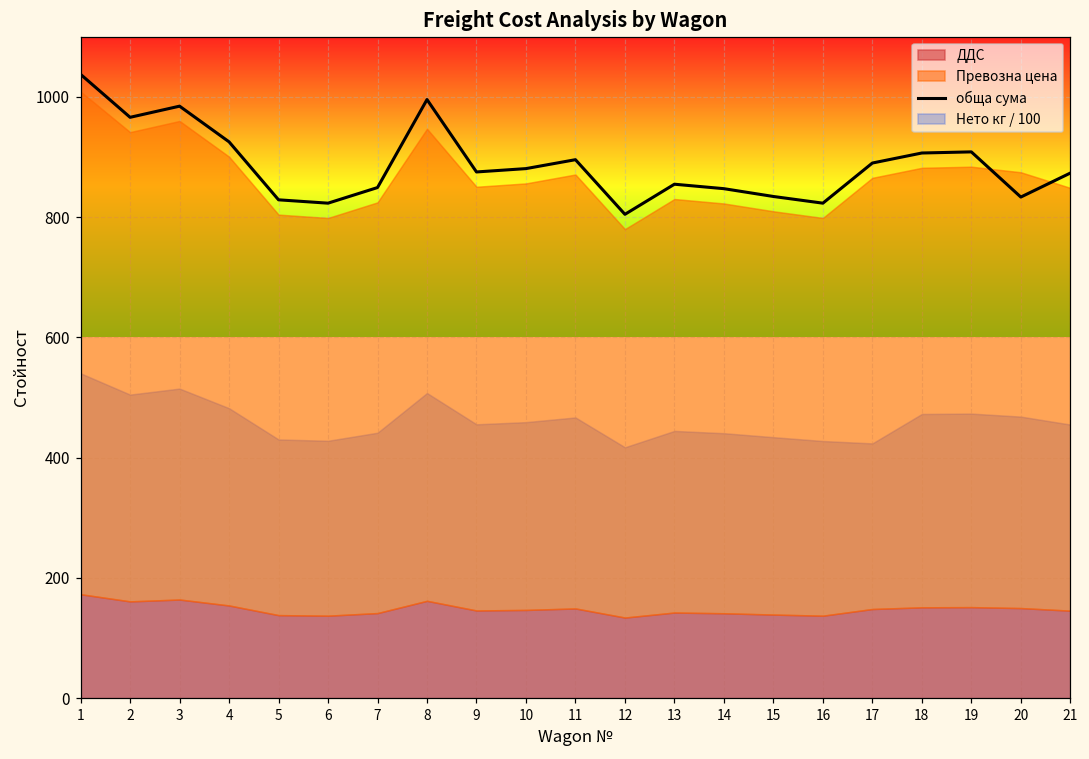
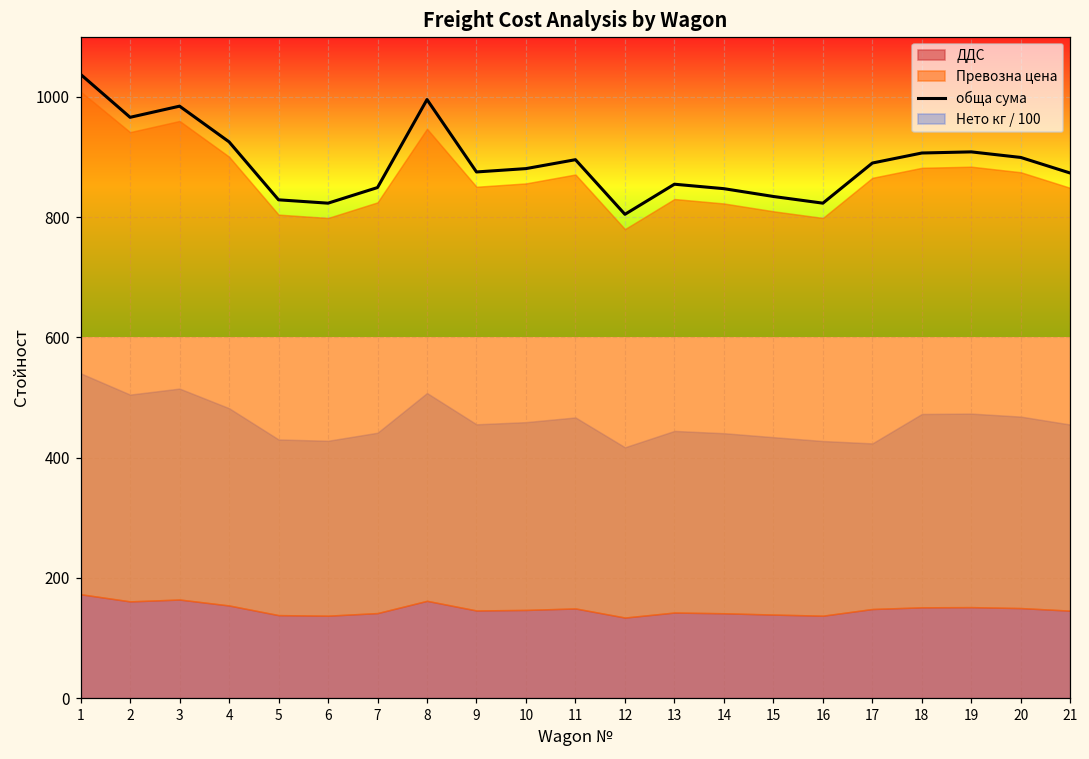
  {
    "обща сума": {
      "1": 1040,
      "2": 970,
      "3": 980,
      "4": 930,
      "5": 830,
      "6": 820,
      "7": 850,
      "8": 1000,
      "9": 880,
      "10": 880,
      "11": 900,
      "12": 800,
      "13": 850,
      "14": 850,
      "15": 830,
      "16": 820,
      "17": 890,
      "18": 910,
      "19": 910,
-     "20": 830,
+     "20": 900,
      "21": 870
    },
    "ДДС": {
      "1": 170,
      "2": 160,
      "3": 160,
      "4": 150,
      "5": 140,
      "6": 140,
      "7": 140,
      "8": 160,
      "9": 150,
      "10": 150,
      "11": 150,
      "12": 130,
      "13": 140,
      "14": 140,
      "15": 140,
      "16": 140,
      "17": 150,
      "18": 150,
      "19": 150,
      "20": 150,
      "21": 150
    },
    "Превозна цена": {
      "1": 840,
      "2": 780,
      "3": 800,
      "4": 750,
      "5": 670,
      "6": 660,
      "7": 680,
      "8": 780,
      "9": 700,
      "10": 710,
      "11": 720,
      "12": 650,
      "13": 690,
      "14": 680,
      "15": 670,
      "16": 660,
      "17": 720,
      "18": 730,
      "19": 730,
      "20": 720,
      "21": 700
    },
    "Нето кг / 100": {
      "1": 540,
      "2": 500,
      "3": 510,
      "4": 480,
      "5": 430,
      "6": 430,
      "7": 440,
      "8": 510,
      "9": 460,
      "10": 460,
      "11": 470,
      "12": 420,
      "13": 440,
      "14": 440,
      "15": 430,
      "16": 430,
      "17": 420,
      "18": 470,
      "19": 470,
      "20": 470,
      "21": 460
    }
  }
